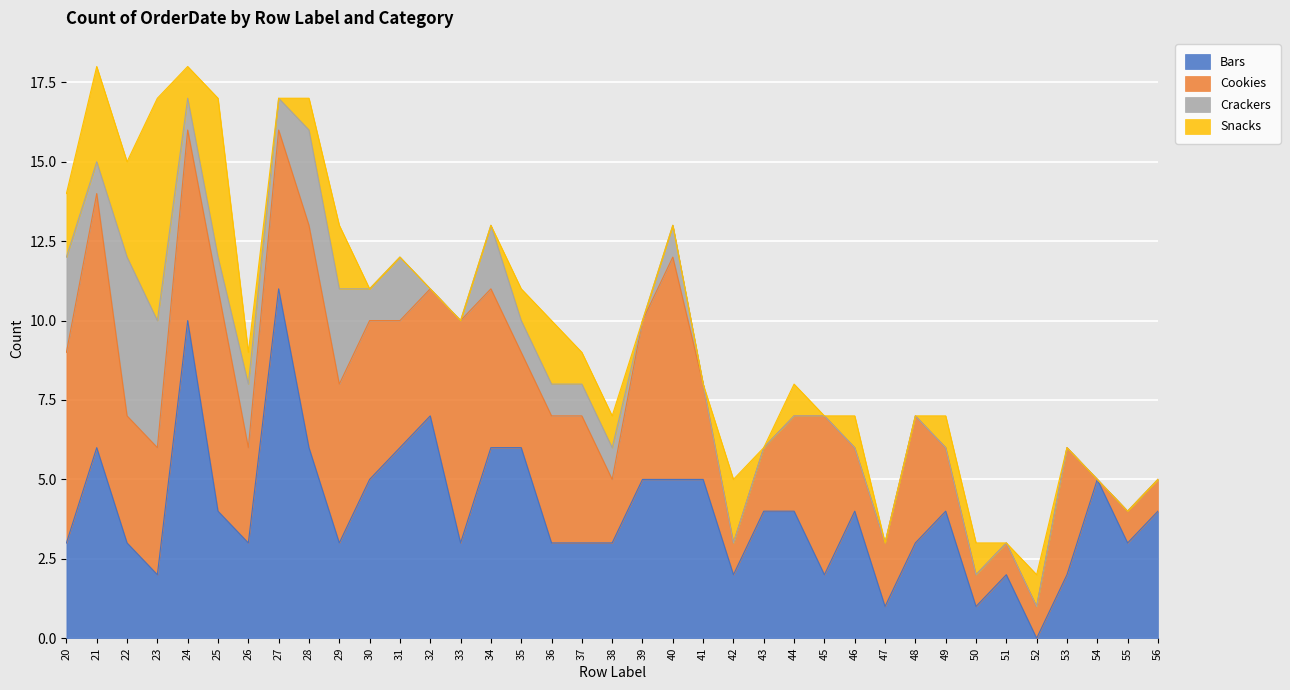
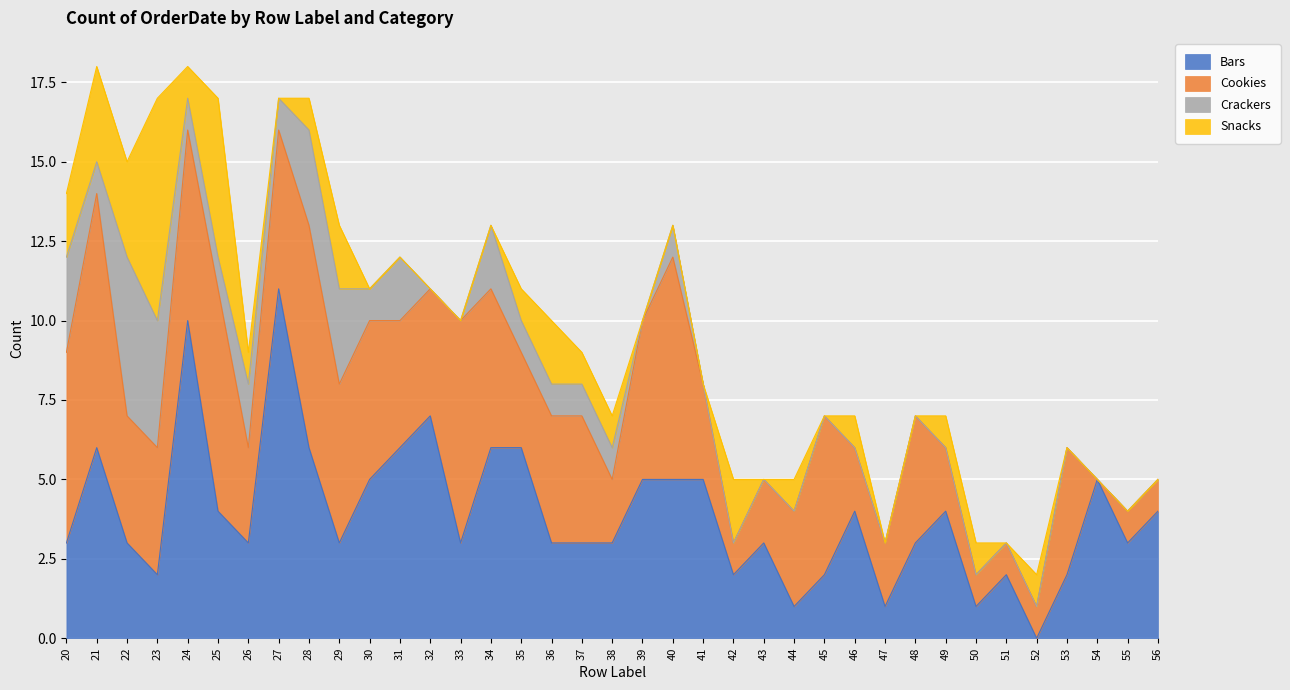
  {
    "Bars": {
      "20": 3,
      "21": 6,
      "22": 3,
      "23": 2,
      "24": 10,
      "25": 4,
      "26": 3,
      "27": 11,
      "28": 6,
      "29": 3,
      "30": 5,
      "31": 6,
      "32": 7,
      "33": 3,
      "34": 6,
      "35": 6,
      "36": 3,
      "37": 3,
      "38": 3,
      "39": 5,
      "40": 5,
      "41": 5,
      "42": 2,
-     "43": 4,
-     "44": 4,
+     "43": 3,
+     "44": 1,
      "45": 2,
      "46": 4,
      "47": 1,
      "48": 3,
      "49": 4,
      "50": 1,
      "51": 2,
      "52": 0,
      "53": 2,
      "55": 3,
      "56": 4
    },
    "Cookies": {
      "20": 6,
      "21": 8,
      "22": 4,
      "23": 4,
      "24": 6,
      "25": 7,
      "26": 3,
      "27": 5,
      "28": 7,
      "29": 5,
      "30": 5,
      "31": 4,
      "34": 5,
      "35": 3,
      "36": 4,
      "37": 4,
      "38": 2,
      "40": 7
    },
    "Crackers": {
      "20": 3,
      "21": 1,
      "22": 5,
      "23": 4,
      "24": 1,
      "25": 1,
      "26": 2,
      "28": 3,
      "29": 3,
      "35": 1,
      "36": 1,
      "37": 1,
      "38": 1
    },
    "Snacks": {
      "20": 2,
      "21": 3,
      "22": 3,
      "23": 7,
      "24": 1,
      "25": 5,
      "26": 1,
      "28": 1,
      "29": 2,
      "35": 1,
      "36": 2,
      "37": 1,
      "38": 1,
      "42": 2,
      "44": 1,
      "46": 1,
      "49": 1,
      "50": 1,
      "52": 1
    }
  }
